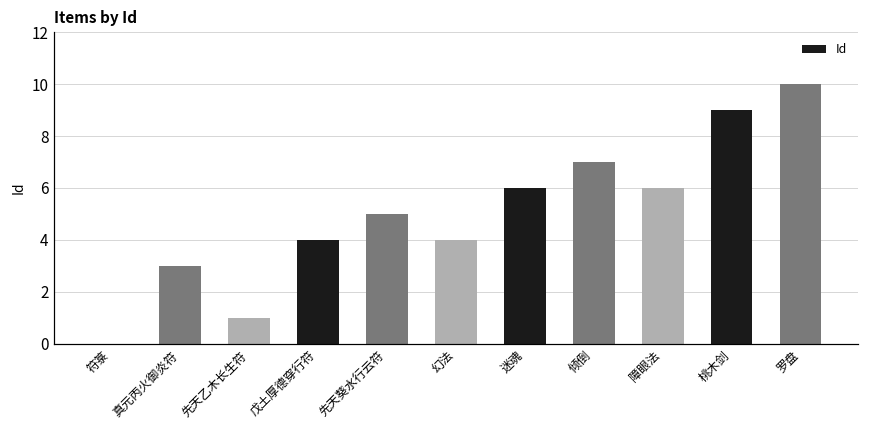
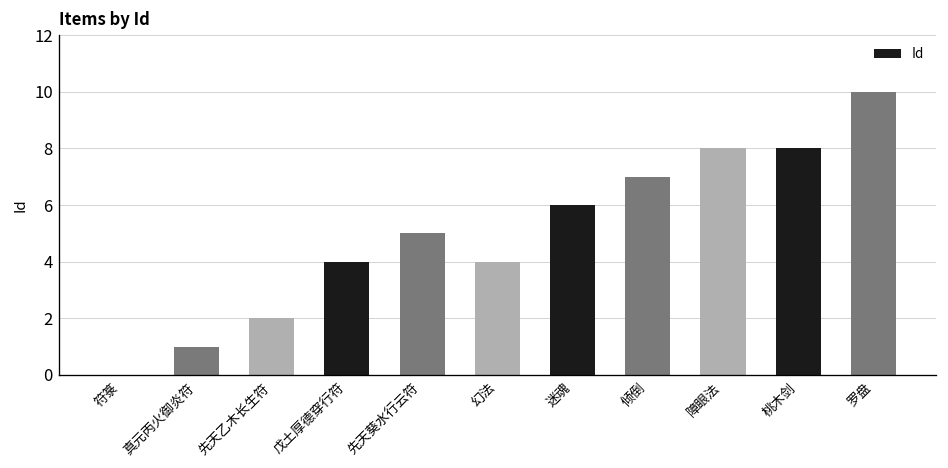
  {
    "符箓": 0,
-   "真元丙火御炎符": 3,
-   "先天乙木长生符": 1,
+   "真元丙火御炎符": 1,
+   "先天乙木长生符": 2,
    "戊土厚德穿行符": 4,
    "先天葵水行云符": 5,
    "幻法": 4,
    "迷魂": 6,
    "倾倒": 7,
-   "障眼法": 6,
-   "桃木剑": 9,
+   "障眼法": 8,
+   "桃木剑": 8,
    "罗盘": 10
  }
